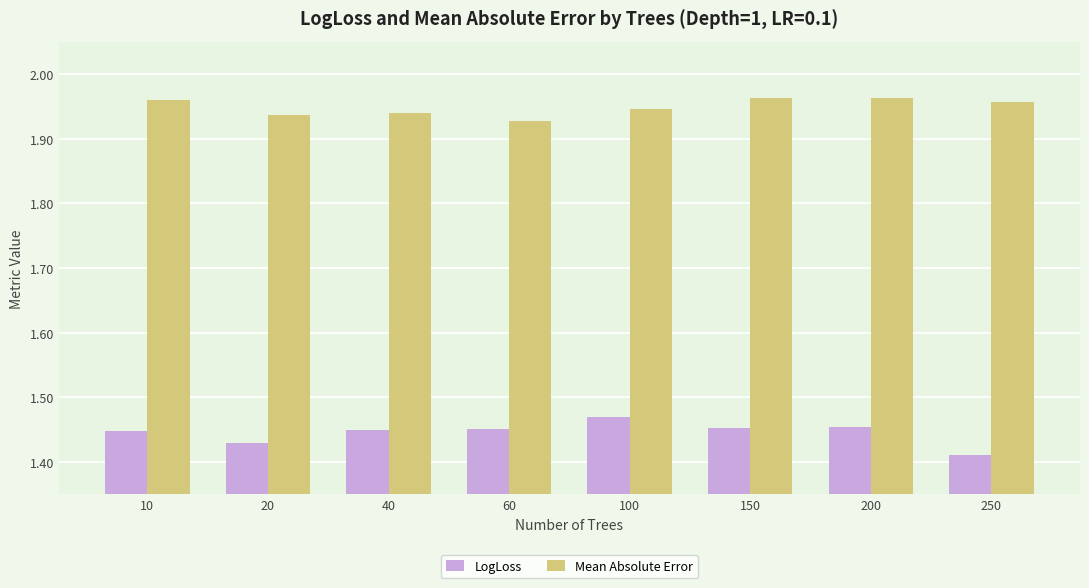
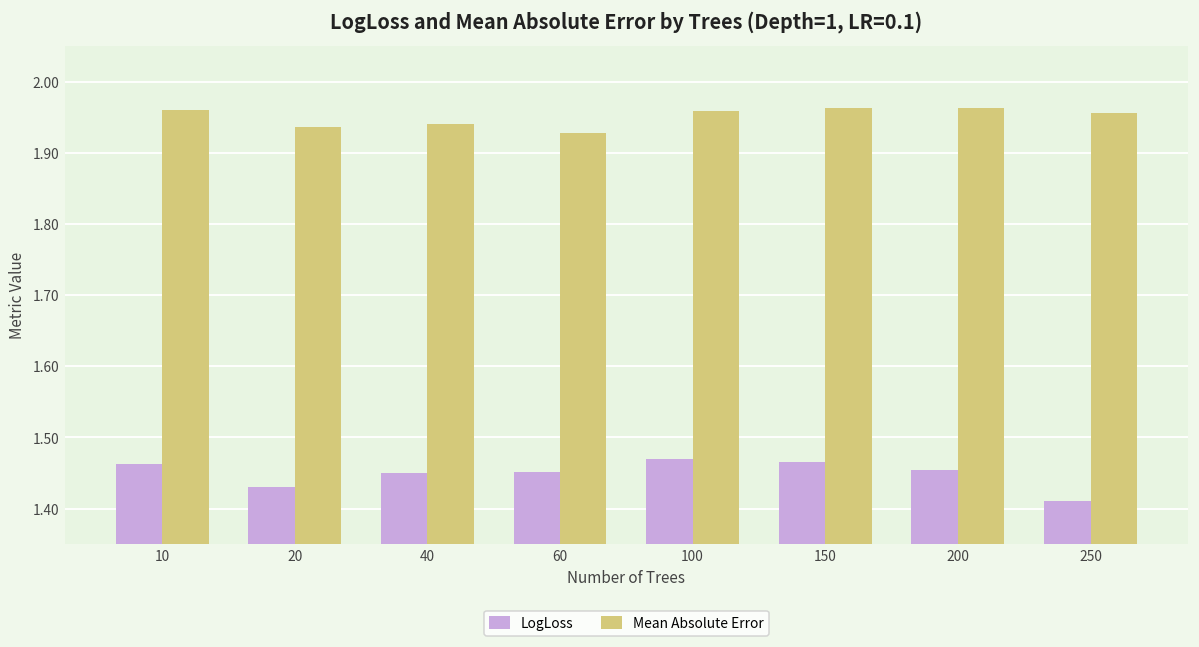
  {
    "LogLoss": {
-     "10": 1.45,
+     "10": 1.46,
      "20": 1.43,
      "40": 1.45,
      "60": 1.45,
      "100": 1.47,
-     "150": 1.45,
+     "150": 1.47,
      "200": 1.45,
      "250": 1.41
    },
    "Mean Absolute Error": {
      "10": 1.96,
      "20": 1.94,
      "40": 1.94,
      "60": 1.93,
-     "100": 1.95,
+     "100": 1.96,
      "150": 1.96,
      "200": 1.96,
      "250": 1.96
    }
  }
